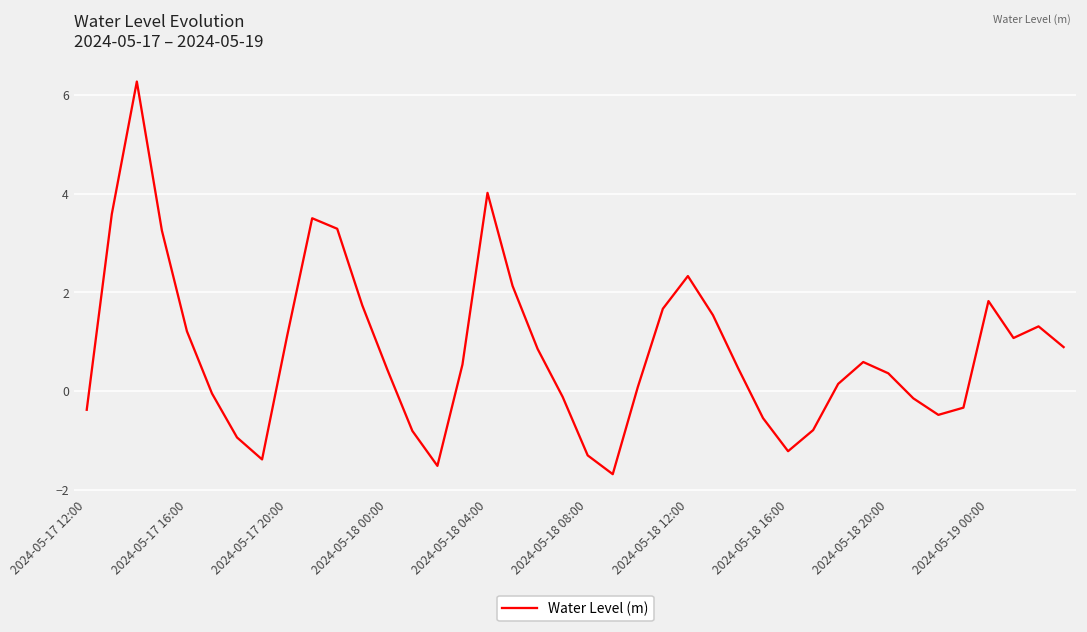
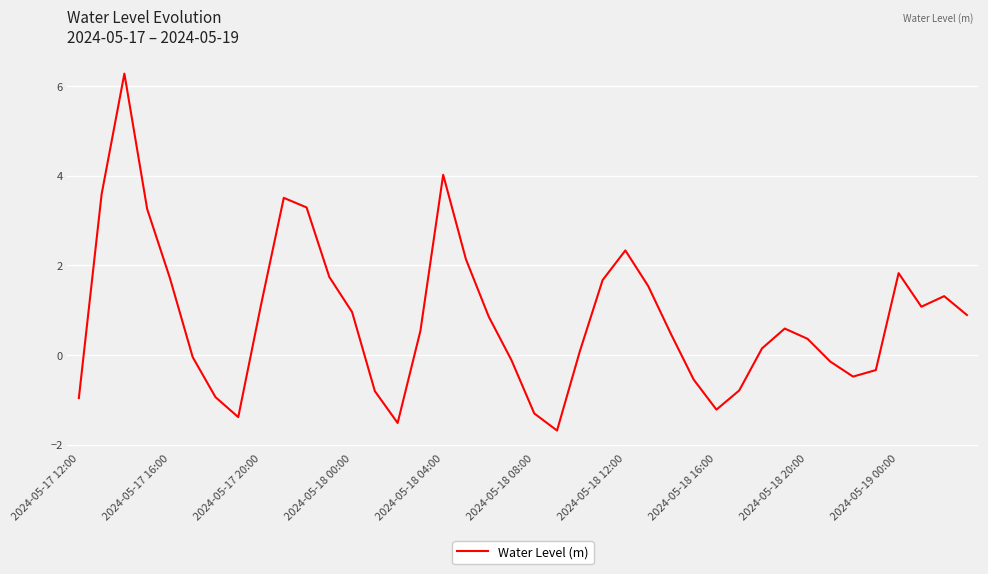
  {
-   "2024-05-17 12:00": -0.4,
-   "2024-05-17 16:00": 1.2,
+   "2024-05-17 12:00": -1.0,
+   "2024-05-17 16:00": 1.7,
    "2024-05-17 20:00": 1.1,
-   "2024-05-18 00:00": 0.4,
+   "2024-05-18 00:00": 1.0,
    "2024-05-18 04:00": 4.0,
    "2024-05-18 08:00": -1.3,
    "2024-05-18 12:00": 2.3,
    "2024-05-18 16:00": -1.2,
    "2024-05-18 20:00": 0.4,
    "2024-05-19 00:00": 1.8
  }
